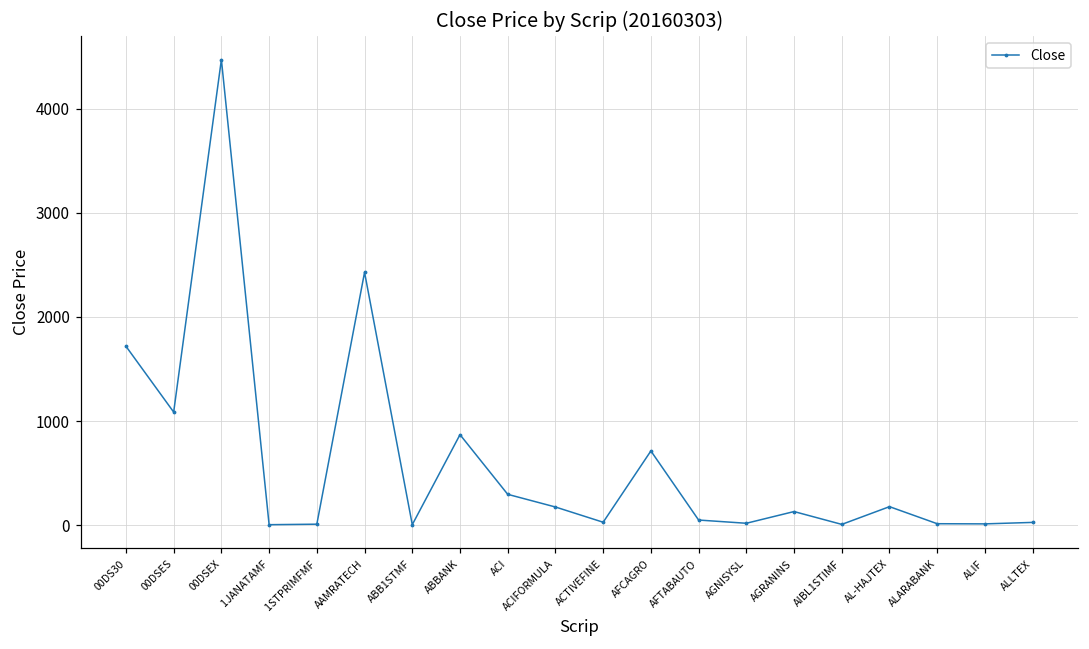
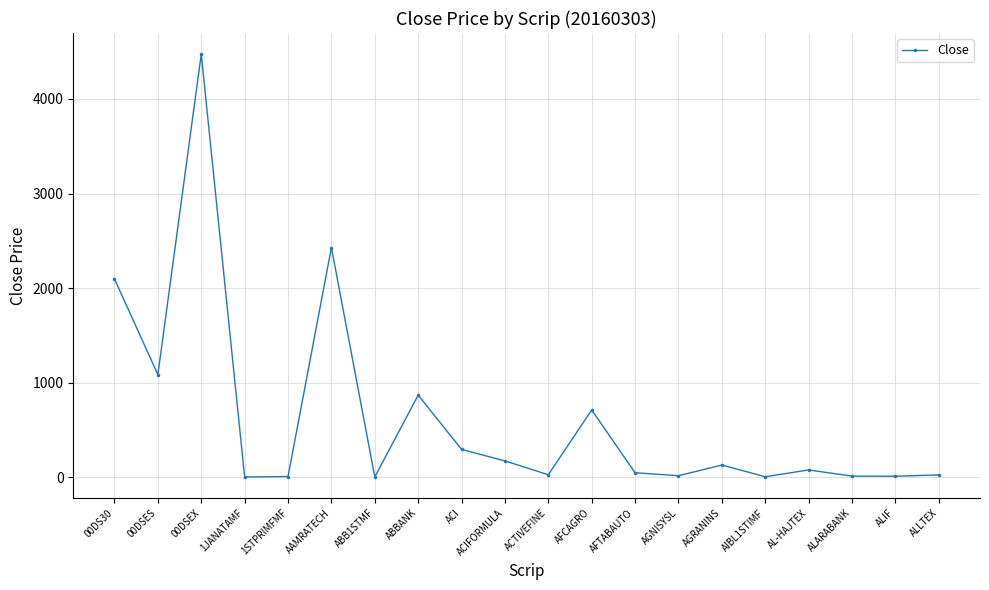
  {
-   "00DS30": 1700,
+   "00DS30": 2100,
    "00DSES": 1100,
    "00DSEX": 4500,
    "1JANATAMF": 0,
    "1STPRIMFMF": 0,
    "AAMRATECH": 2400,
    "ABB1STMF": 0,
    "ABBANK": 900,
    "ACI": 300,
    "ACIFORMULA": 200,
    "ACTIVEFINE": 0,
    "AFCAGRO": 700,
    "AFTABAUTO": 0,
    "AGNISYSL": 0,
    "AGRANINS": 100,
    "AIBL1STIMF": 0,
-   "AL-HAJTEX": 200,
+   "AL-HAJTEX": 100,
    "ALARABANK": 0,
    "ALIF": 0,
    "ALLTEX": 0
  }
